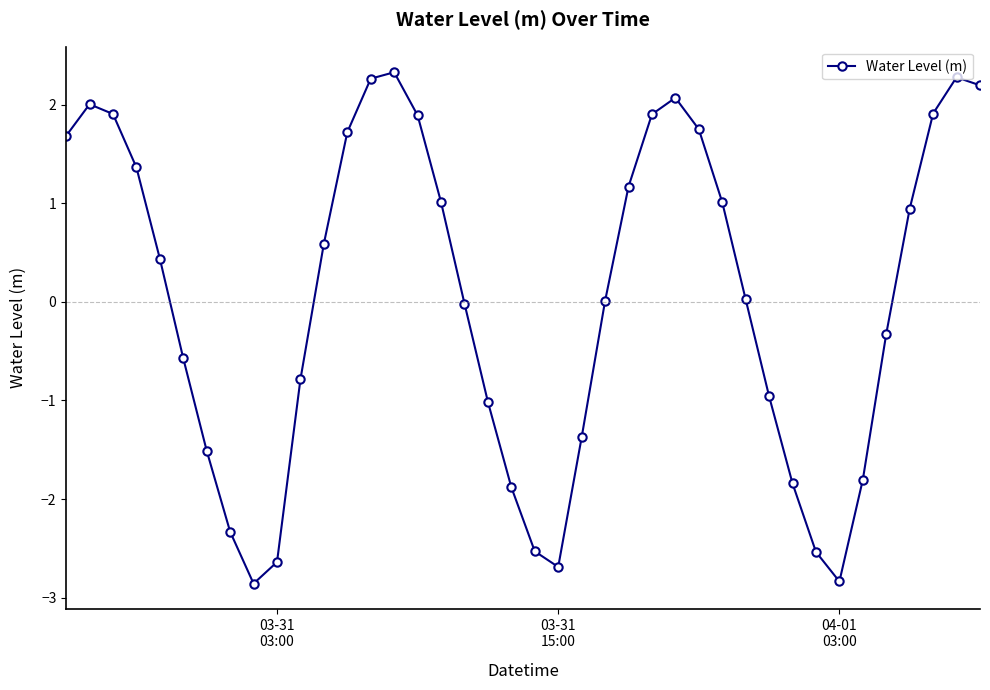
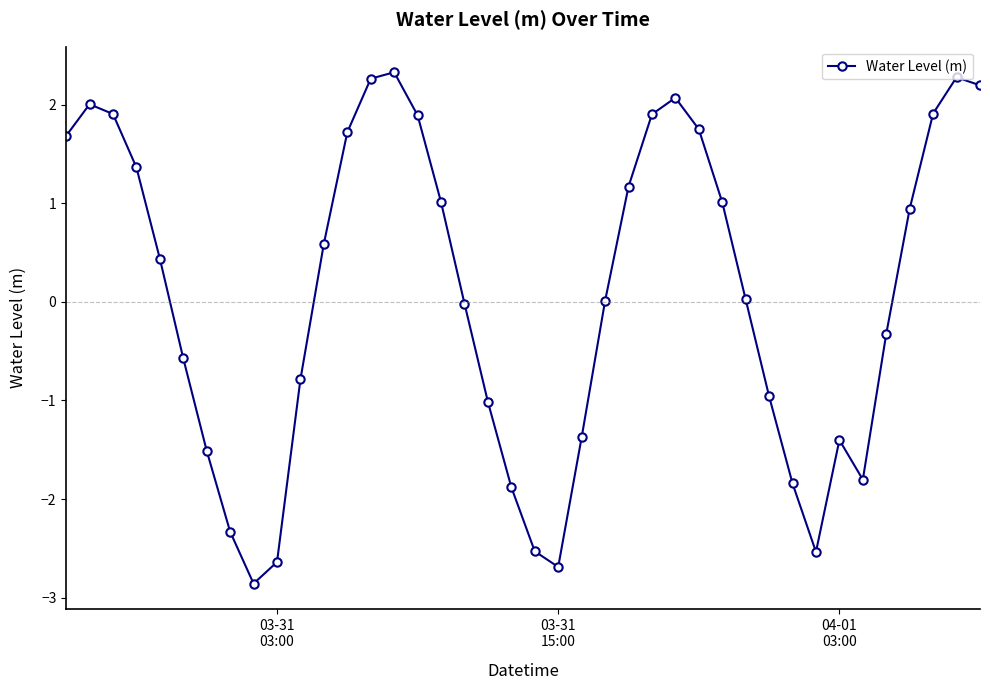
  {
    "03-31 03:00": -2.6,
    "03-31 15:00": -2.7,
-   "04-01 03:00": -2.8
+   "04-01 03:00": -1.4
  }
